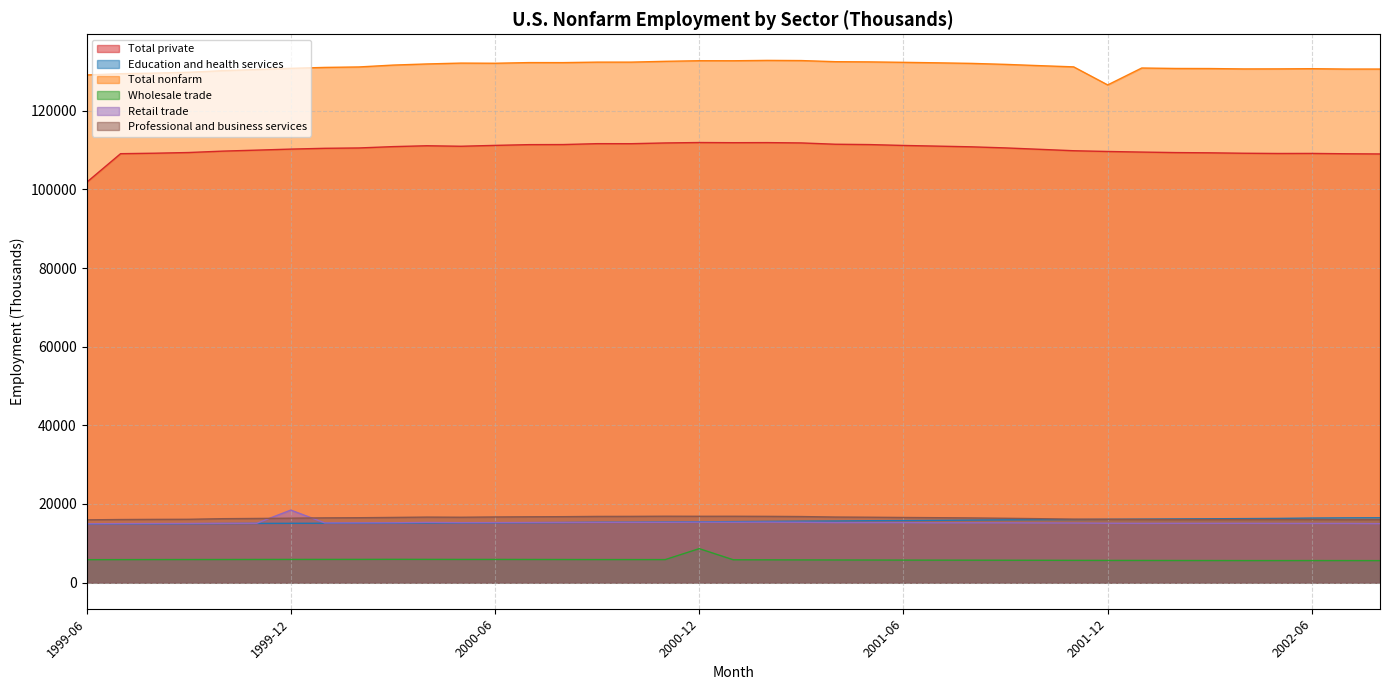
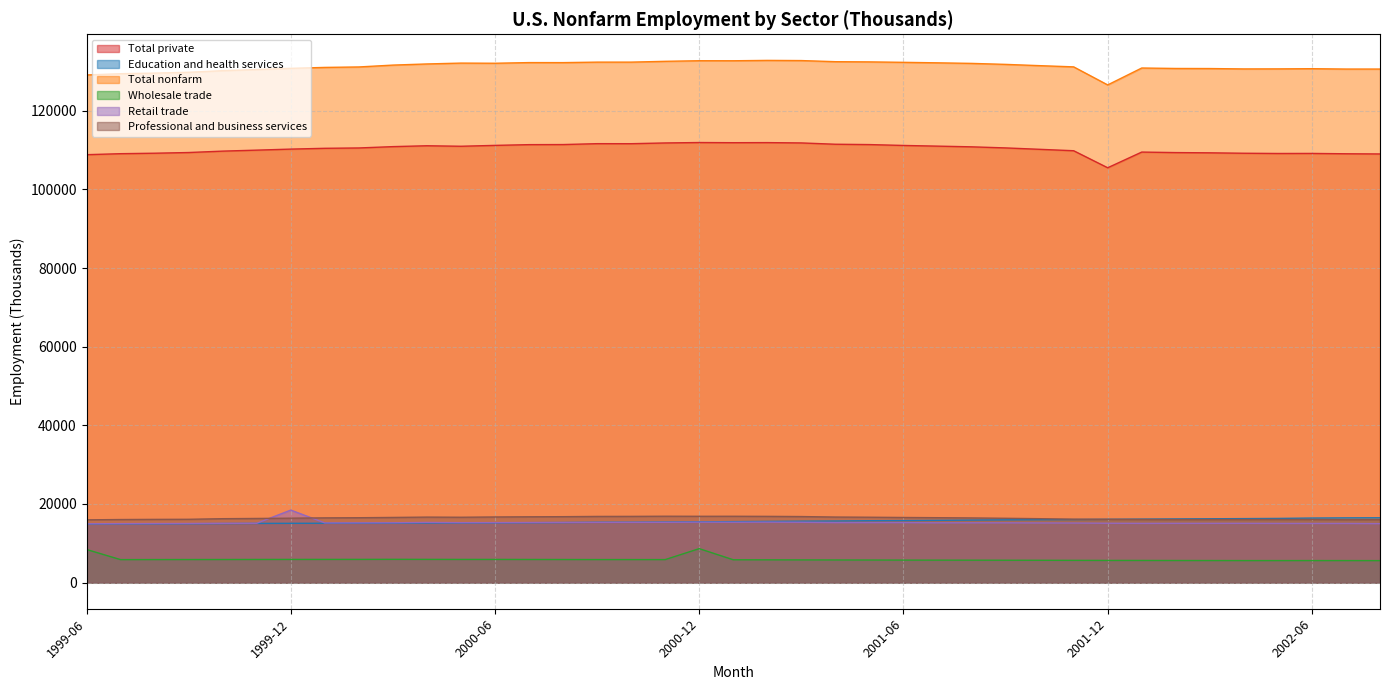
  {
    "Total private": {
-     "1999-06": 102000,
+     "1999-06": 109000,
      "1999-12": 110000,
      "2000-06": 111000,
      "2000-12": 112000,
      "2001-06": 111000,
-     "2001-12": 110000,
+     "2001-12": 106000,
      "2002-06": 109000
    },
    "Education and health services": {
      "1999-12": 15000
    },
    "Total nonfarm": {
      "1999-06": 129000,
      "2000-06": 132000,
      "2000-12": 133000,
      "2001-06": 132000,
      "2001-12": 127000,
      "2002-06": 131000
    },
    "Wholesale trade": {
-     "1999-06": 6000,
+     "1999-06": 8000,
      "1999-12": 6000,
      "2000-06": 6000,
      "2000-12": 9000,
      "2001-06": 6000,
      "2001-12": 6000,
      "2002-06": 6000
    },
    "Retail trade": {
      "1999-12": 18000,
      "2001-12": 15000,
      "2002-06": 15000
    },
    "Professional and business services": {
      "1999-06": 16000,
      "1999-12": 16000,
      "2000-06": 17000,
      "2000-12": 17000,
      "2001-06": 17000
    }
  }
